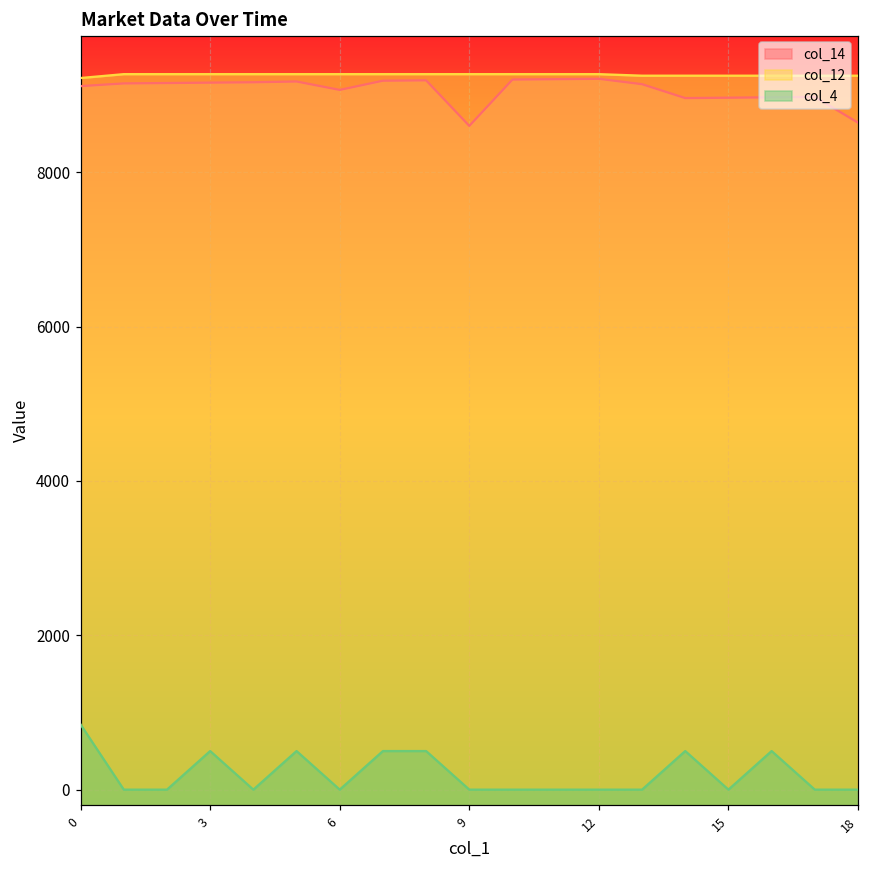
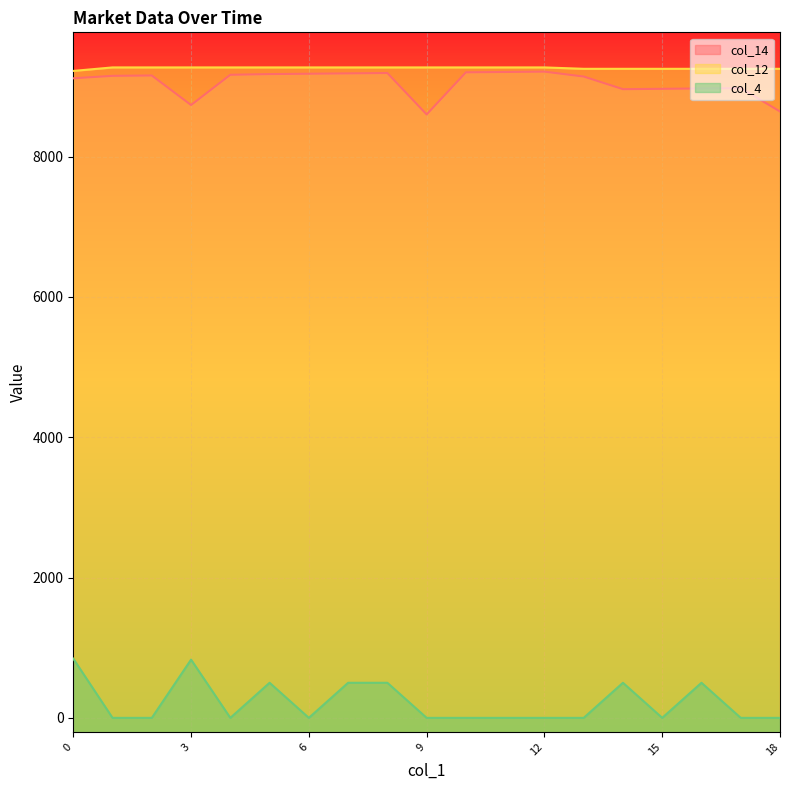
  {
    "col_14": {
      "0": 9100,
-     "3": 9200,
-     "6": 9100,
+     "3": 8700,
+     "6": 9200,
      "9": 8600,
      "12": 9200,
      "15": 9000,
      "18": 8600
    },
    "col_12": {
      "0": 9200,
      "3": 9300,
      "6": 9300,
      "9": 9300,
      "12": 9300,
      "15": 9300,
      "18": 9300
    },
    "col_4": {
      "0": 800,
-     "3": 500,
+     "3": 800,
      "6": 0,
      "9": 0,
      "12": 0,
      "15": 0,
      "18": 0
    }
  }
